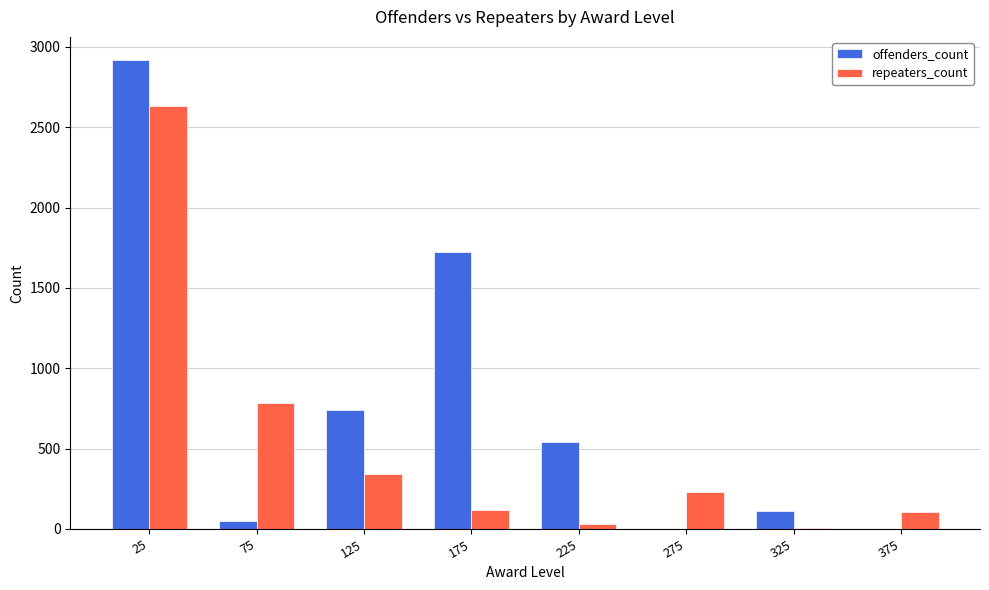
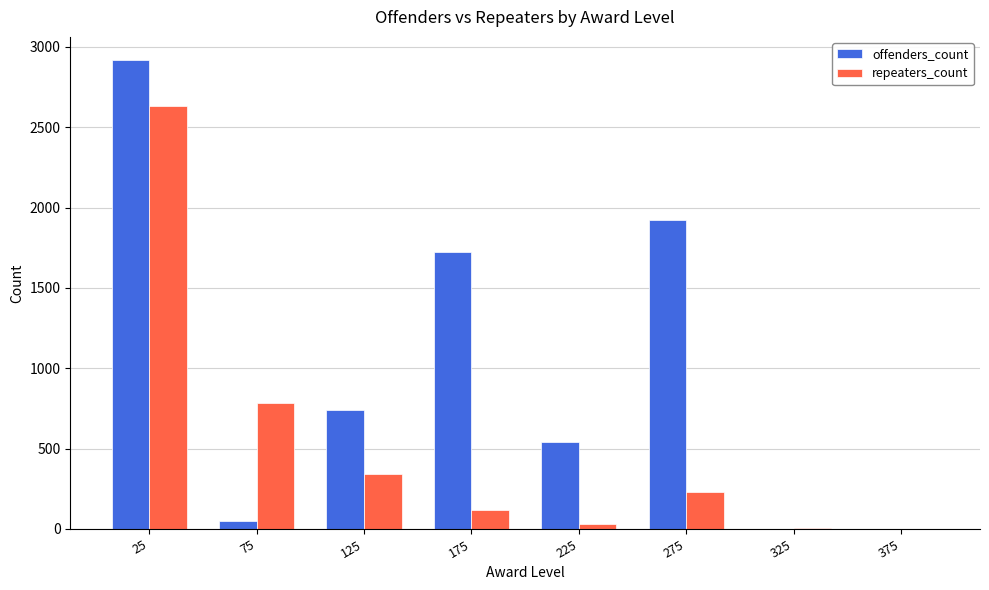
  {
    "offenders_count": {
      "25": 2920,
      "75": 50,
      "125": 740,
      "175": 1720,
      "225": 540,
-     "275": 0,
-     "325": 110,
+     "275": 1920,
+     "325": 0,
      "375": 0
    },
    "repeaters_count": {
      "25": 2630,
      "75": 780,
      "125": 340,
      "175": 120,
      "225": 30,
      "275": 230,
-     "375": 110
+     "375": 0
    }
  }
